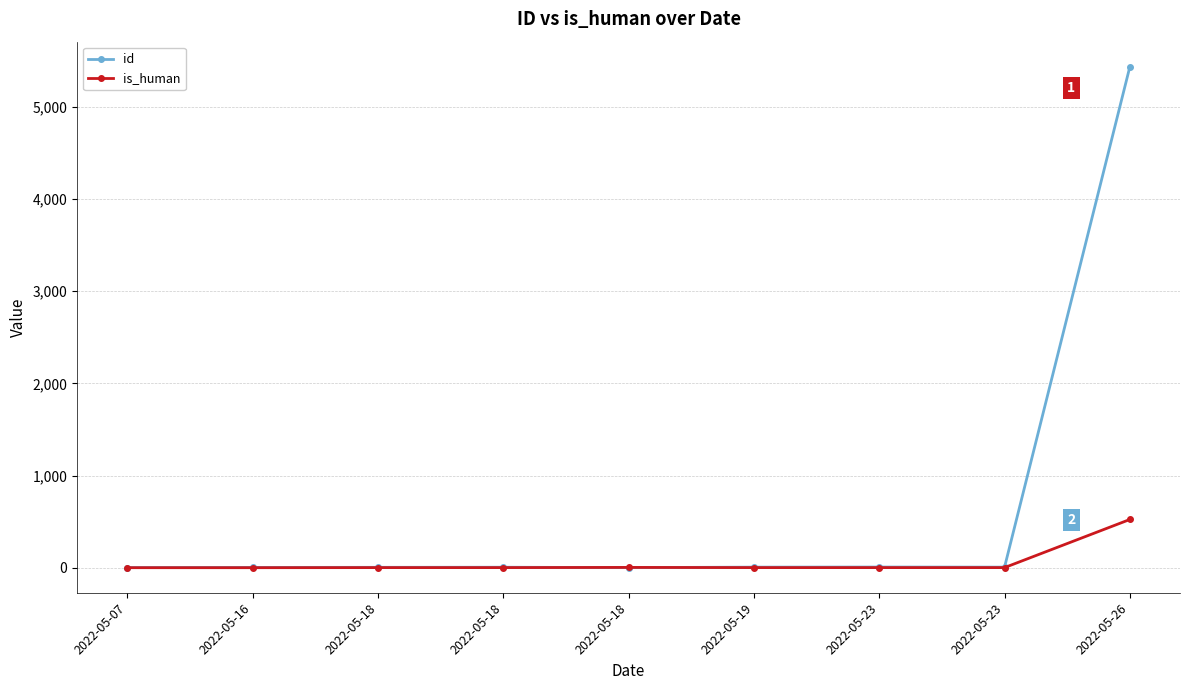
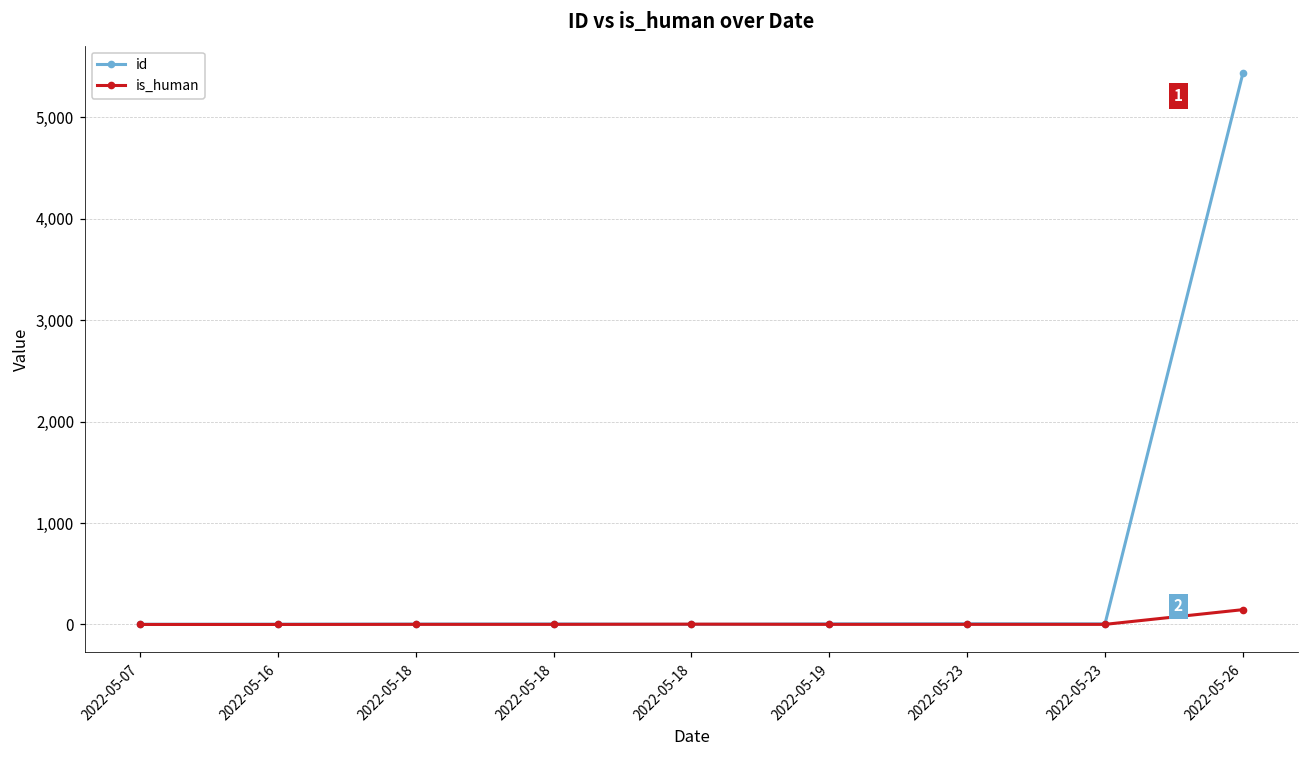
  {
    "id": {
      "2022-05-26": "5,400"
    },
    "is_human": {
-     "2022-05-26": "500"
+     "2022-05-26": "100"
    }
  }
